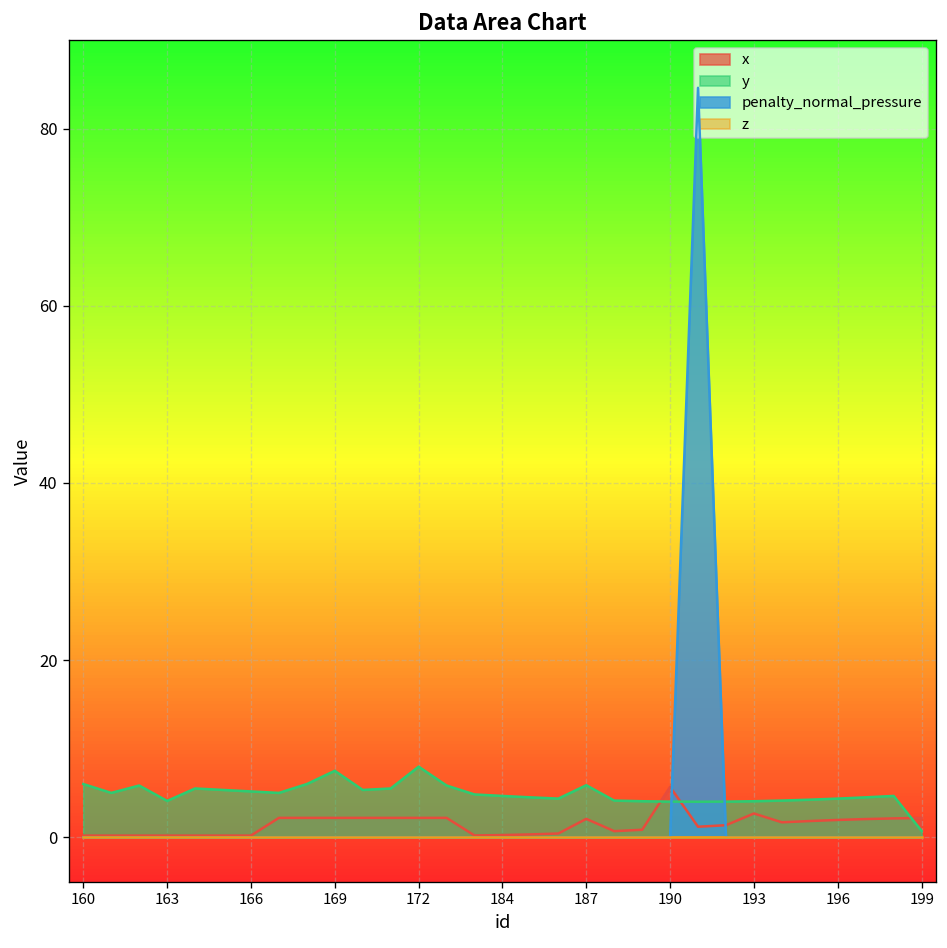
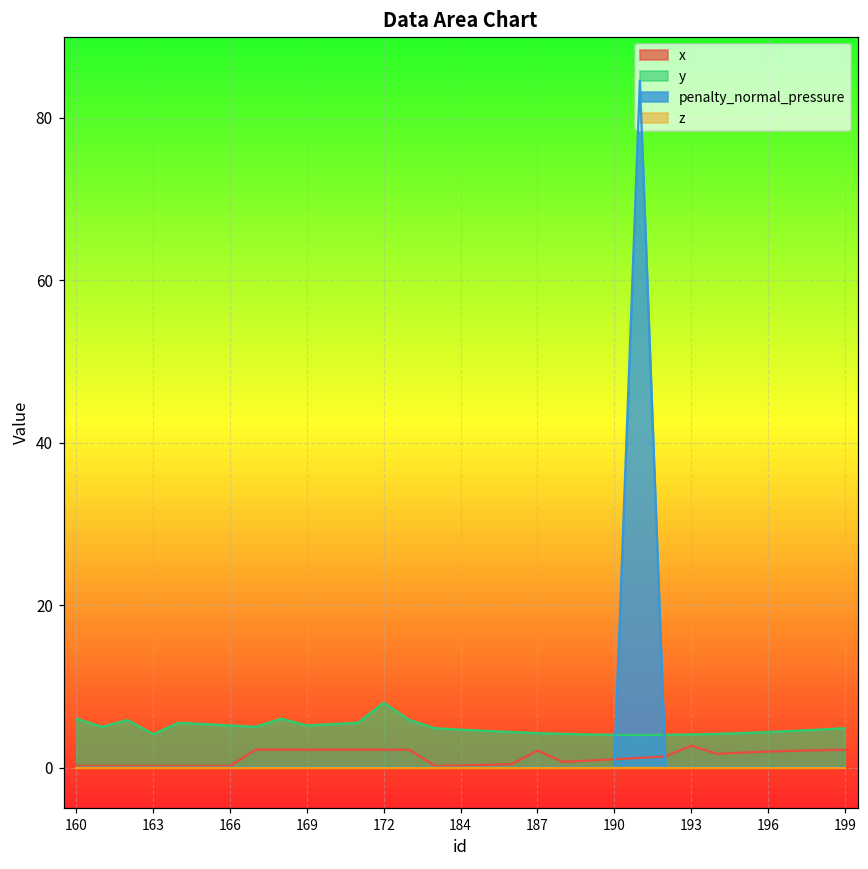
  {
    "x": {
      "169": 2,
      "172": 2,
      "187": 2,
-     "190": 6,
+     "190": 1,
      "193": 3,
      "196": 2,
      "199": 2
    },
    "y": {
      "160": 6,
      "163": 4,
      "166": 5,
-     "169": 8,
+     "169": 5,
      "172": 8,
      "184": 5,
-     "187": 6,
+     "187": 4,
      "190": 4,
      "193": 4,
      "196": 4,
-     "199": 1
+     "199": 5
    }
  }
